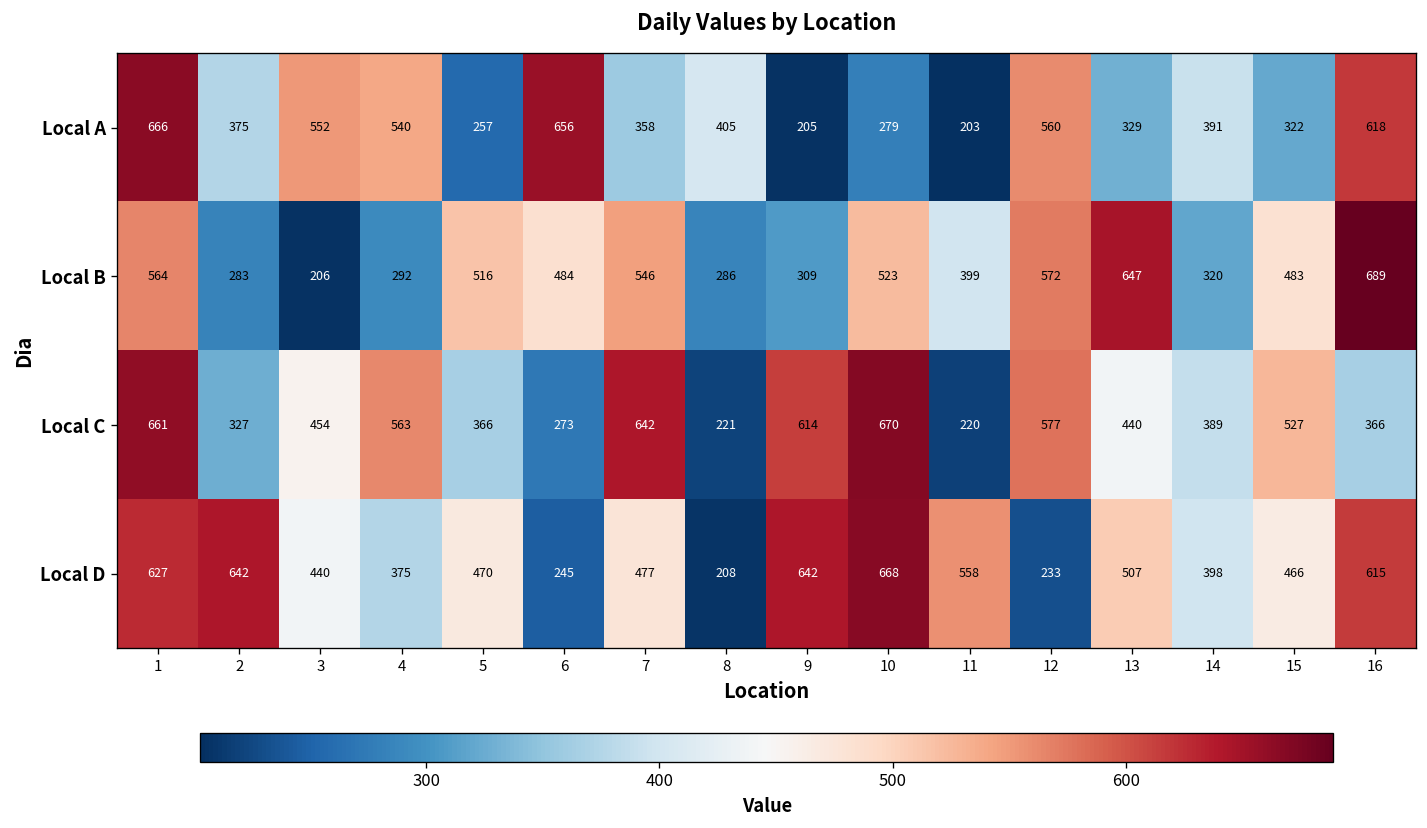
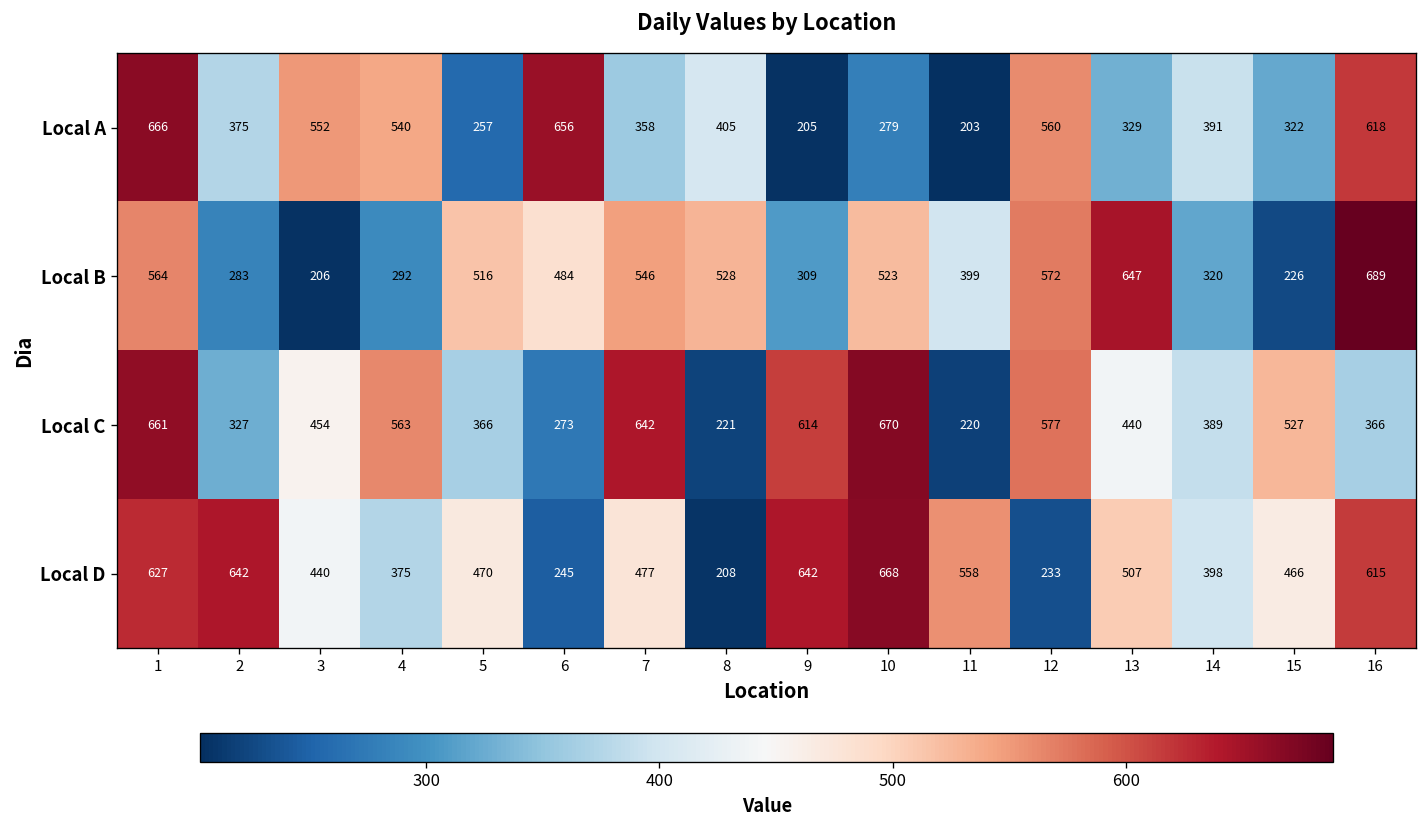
  {
    "Local A": {
      "1": 666,
      "2": 375,
      "3": 552,
      "4": 540,
      "5": 257,
      "6": 656,
      "7": 358,
      "8": 405,
      "9": 205,
      "10": 279,
      "11": 203,
      "12": 560,
      "13": 329,
      "14": 391,
      "15": 322,
      "16": 618
    },
    "Local B": {
      "1": 564,
      "2": 283,
      "3": 206,
      "4": 292,
      "5": 516,
      "6": 484,
      "7": 546,
-     "8": 286,
+     "8": 528,
      "9": 309,
      "10": 523,
      "11": 399,
      "12": 572,
      "13": 647,
      "14": 320,
-     "15": 483,
+     "15": 226,
      "16": 689
    },
    "Local C": {
      "1": 661,
      "2": 327,
      "3": 454,
      "4": 563,
      "5": 366,
      "6": 273,
      "7": 642,
      "8": 221,
      "9": 614,
      "10": 670,
      "11": 220,
      "12": 577,
      "13": 440,
      "14": 389,
      "15": 527,
      "16": 366
    },
    "Local D": {
      "1": 627,
      "2": 642,
      "3": 440,
      "4": 375,
      "5": 470,
      "6": 245,
      "7": 477,
      "8": 208,
      "9": 642,
      "10": 668,
      "11": 558,
      "12": 233,
      "13": 507,
      "14": 398,
      "15": 466,
      "16": 615
    }
  }
